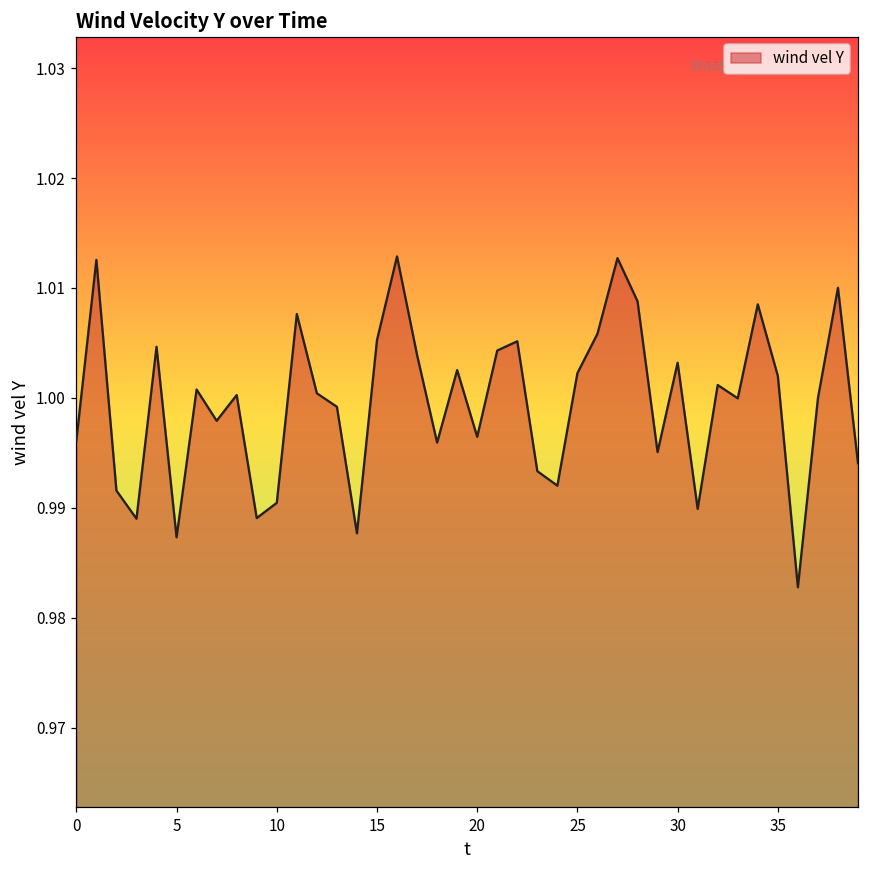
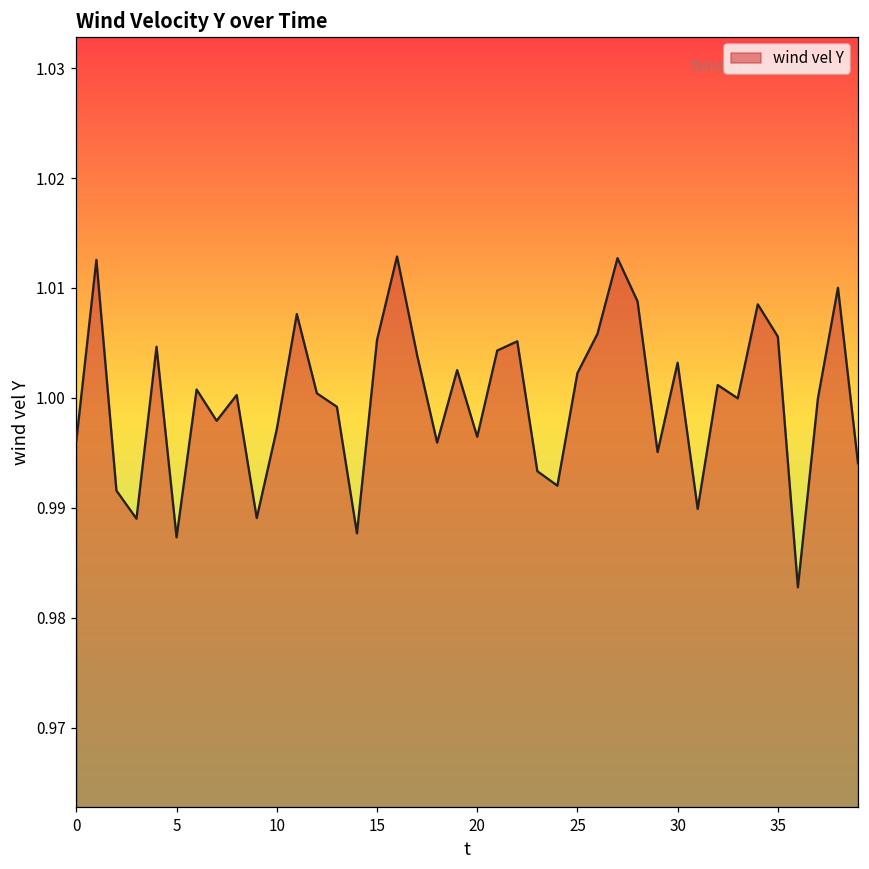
  {
    "0": 0.996,
    "5": 0.987,
-   "10": 0.990,
+   "10": 0.997,
    "15": 1.005,
    "20": 0.996,
    "25": 1.002,
    "30": 1.003,
-   "35": 1.002
+   "35": 1.006
  }
